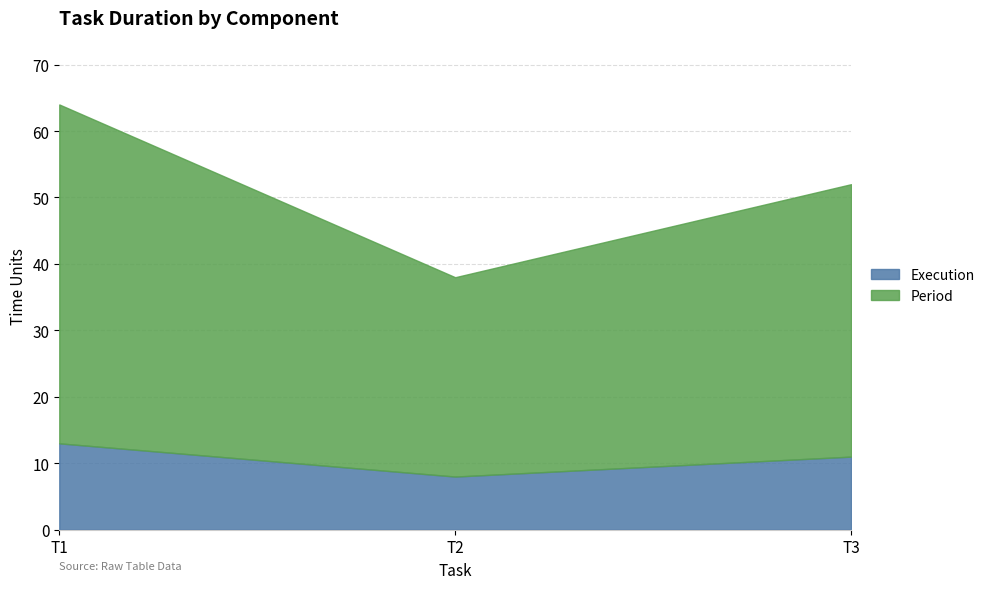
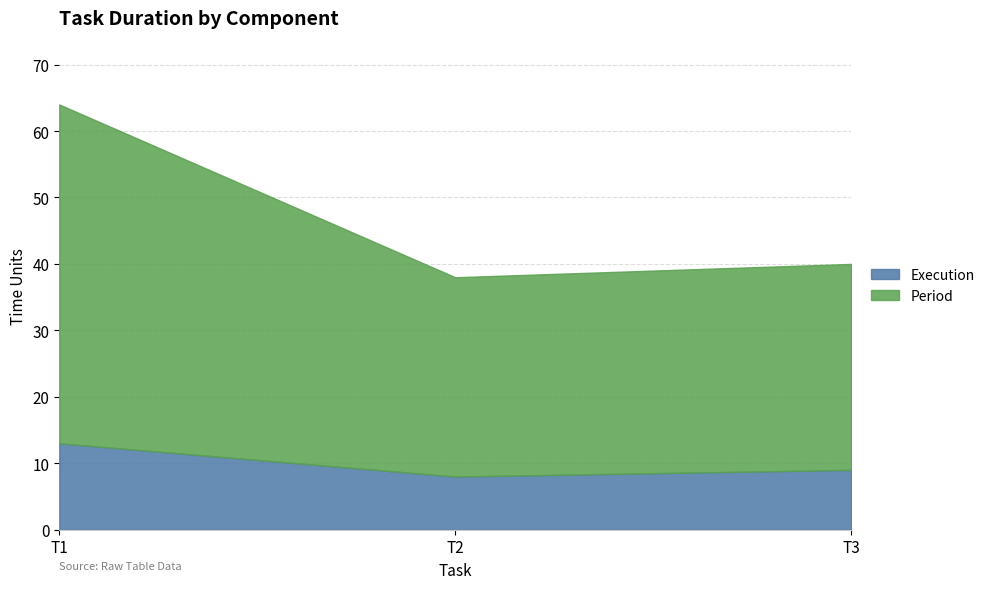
  {
    "Execution": {
      "T1": 13,
      "T2": 8,
-     "T3": 11
+     "T3": 9
    },
    "Period": {
      "T1": 51,
      "T2": 30,
-     "T3": 41
+     "T3": 31
    }
  }
